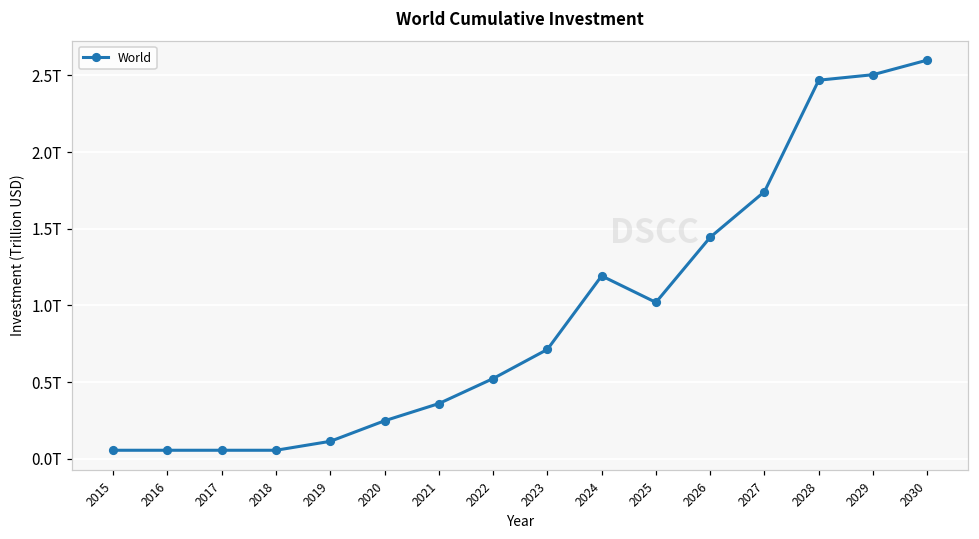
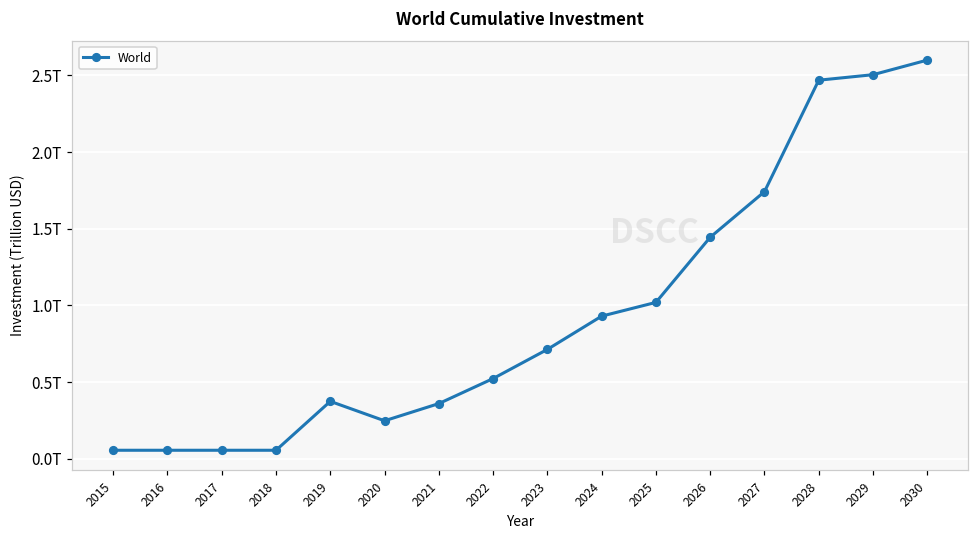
  {
    "2015": "0.06T",
    "2016": "0.06T",
    "2017": "0.06T",
    "2018": "0.06T",
-   "2019": "0.11T",
+   "2019": "0.37T",
    "2020": "0.25T",
    "2021": "0.36T",
    "2022": "0.52T",
    "2023": "0.71T",
-   "2024": "1.19T",
+   "2024": "0.93T",
    "2025": "1.02T",
    "2026": "1.44T",
    "2027": "1.74T",
    "2028": "2.47T",
    "2029": "2.50T",
    "2030": "2.60T"
  }
